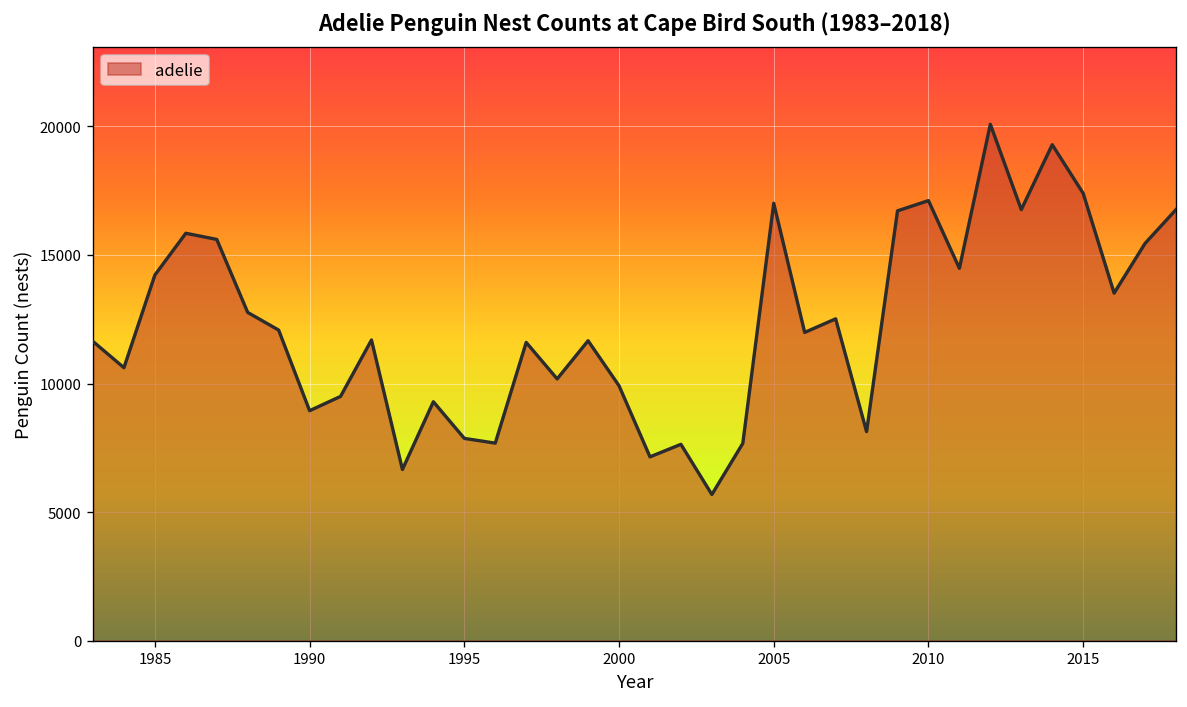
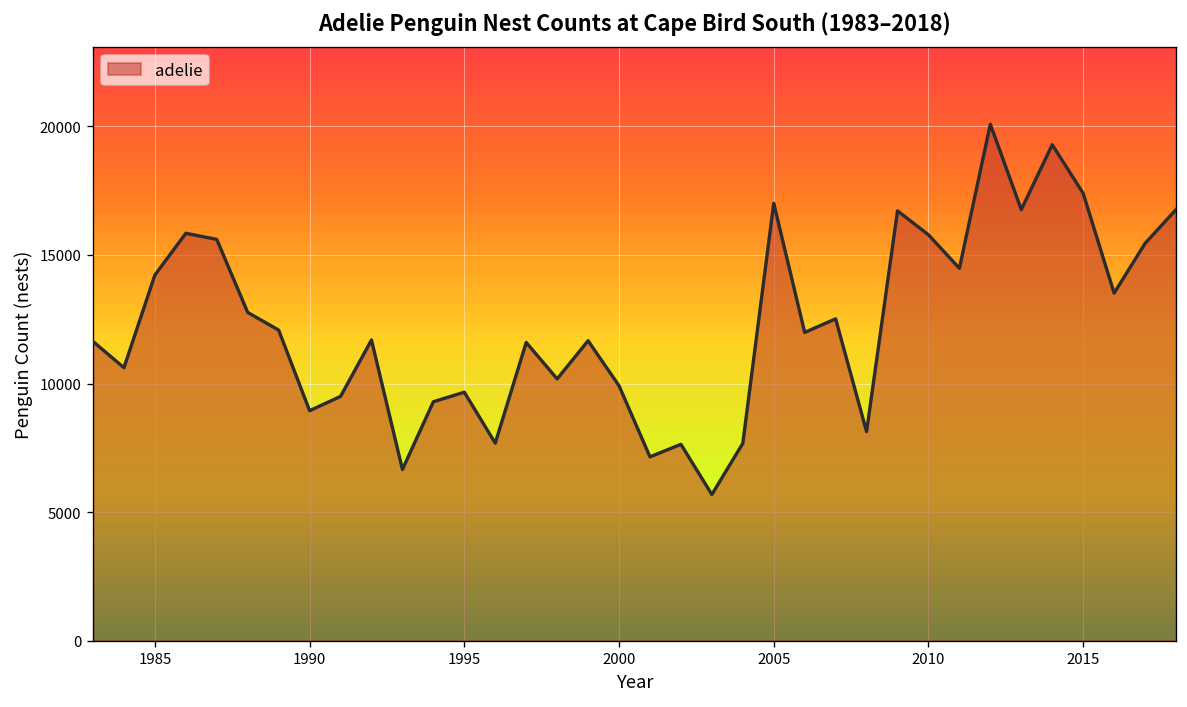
  {
    "1985": 14200,
    "1990": 8900,
-   "1995": 7900,
+   "1995": 9700,
    "2000": 9900,
    "2005": 17000,
-   "2010": 17100,
+   "2010": 15800,
    "2015": 17400
  }
